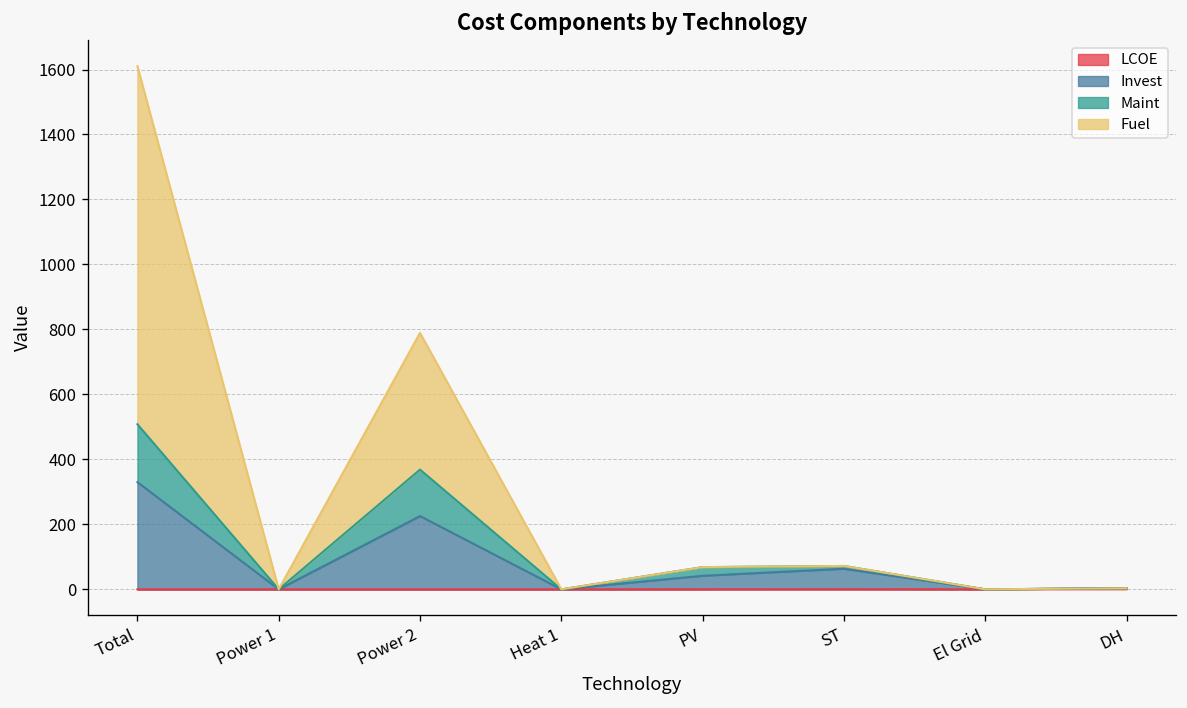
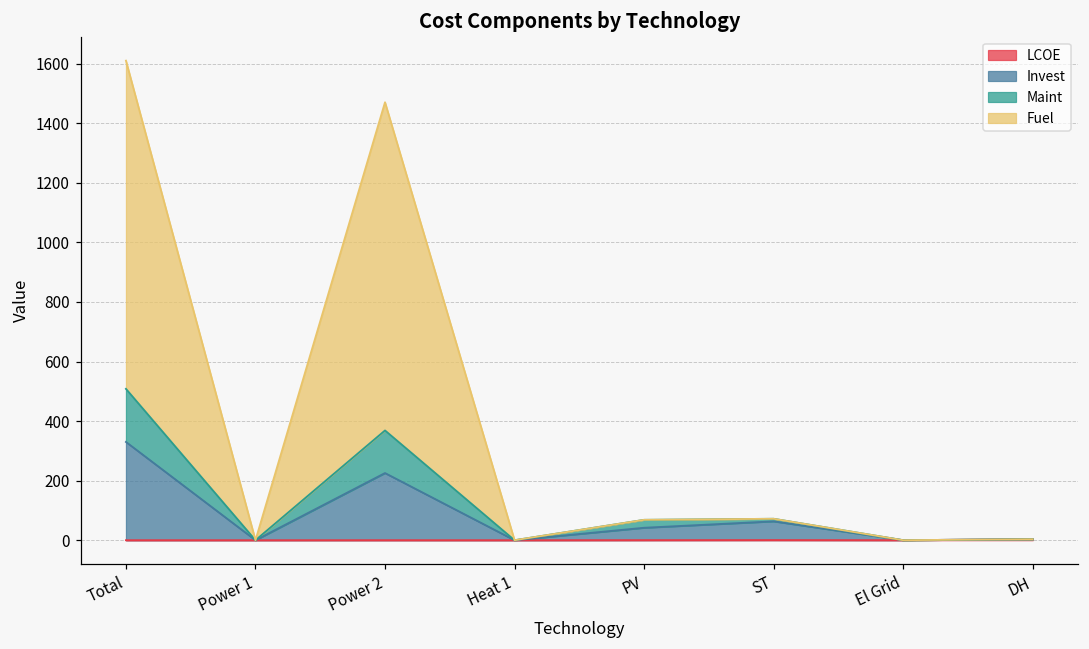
  {
    "LCOE": {
      "Total": 0,
      "Power 2": 0,
      "PV": 0,
      "ST": 0
    },
    "Fuel": {
      "Total": 1100,
-     "Power 2": 420
+     "Power 2": 1100
    }
  }
